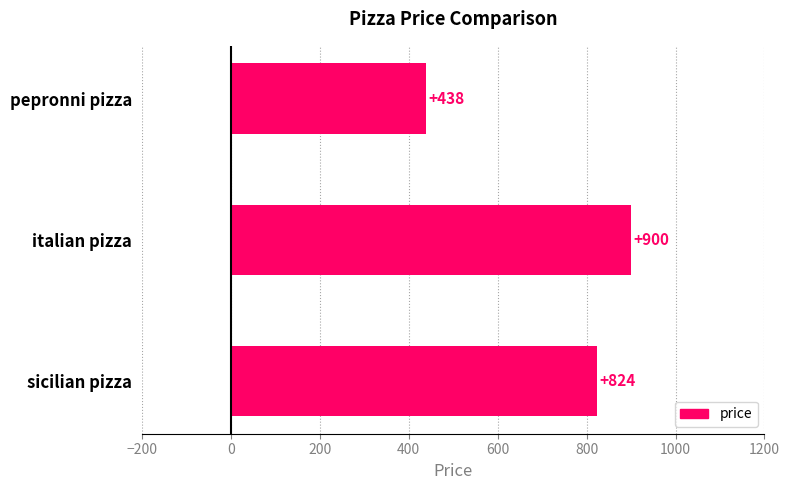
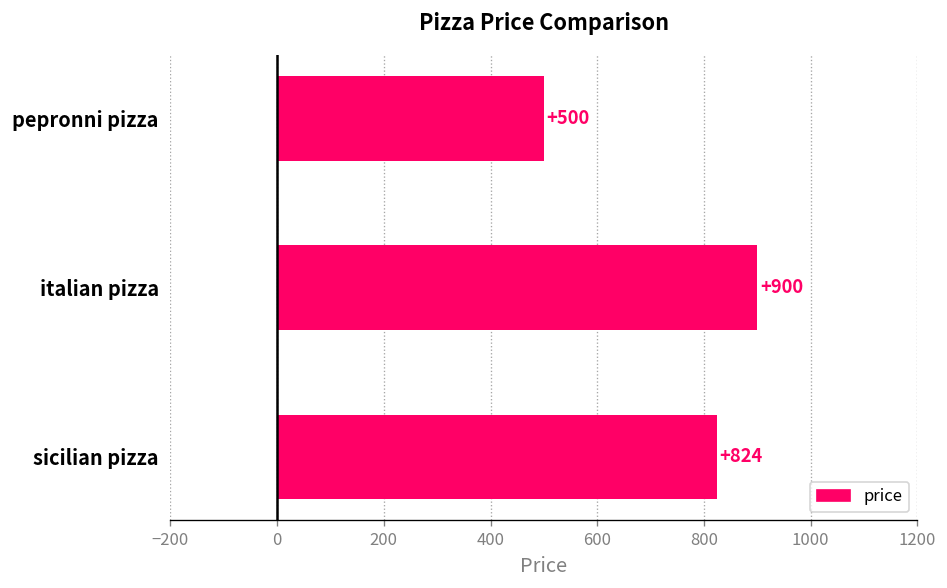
  {
-   "pepronni pizza": "+438",
+   "pepronni pizza": "+500",
    "italian pizza": "+900",
    "sicilian pizza": "+824"
  }
